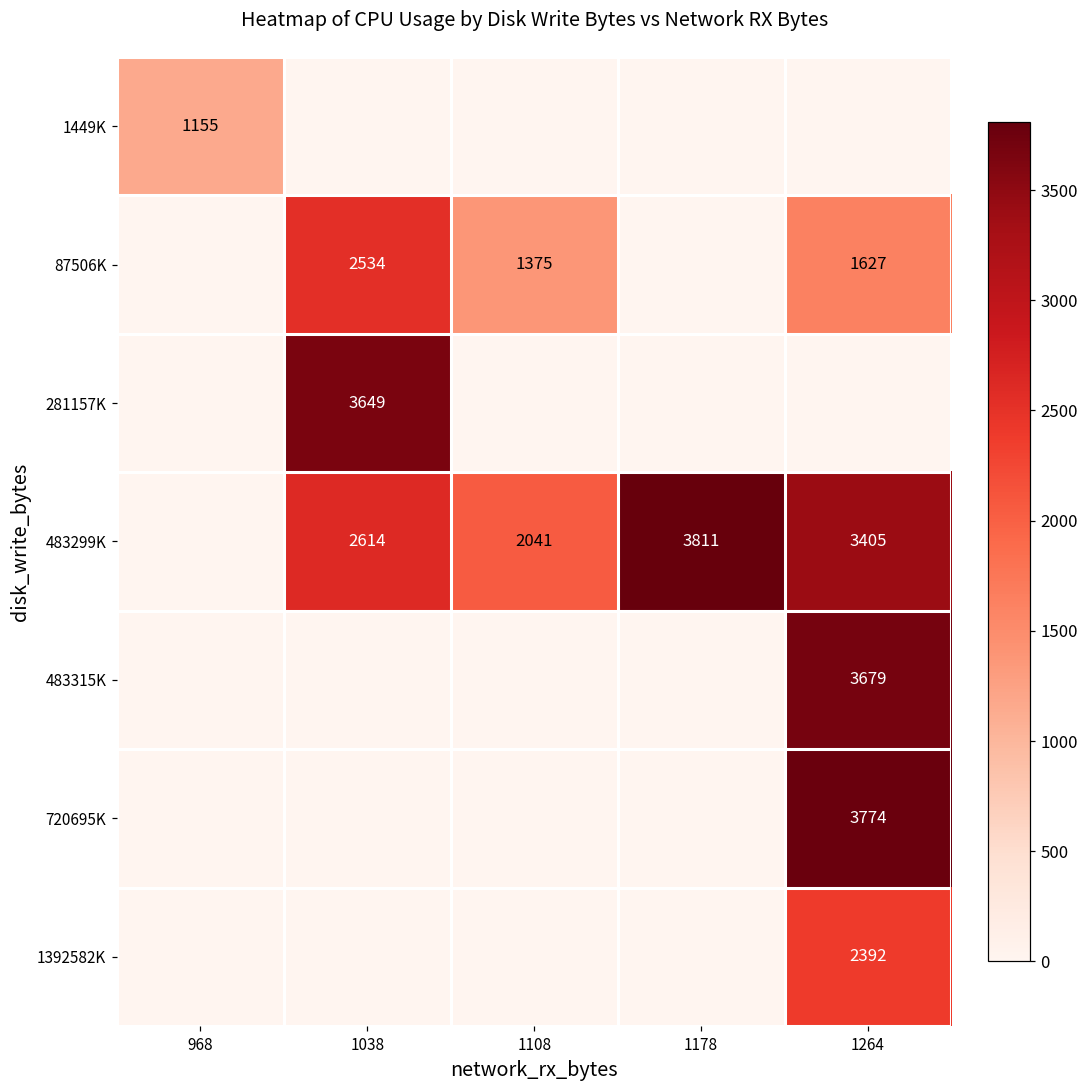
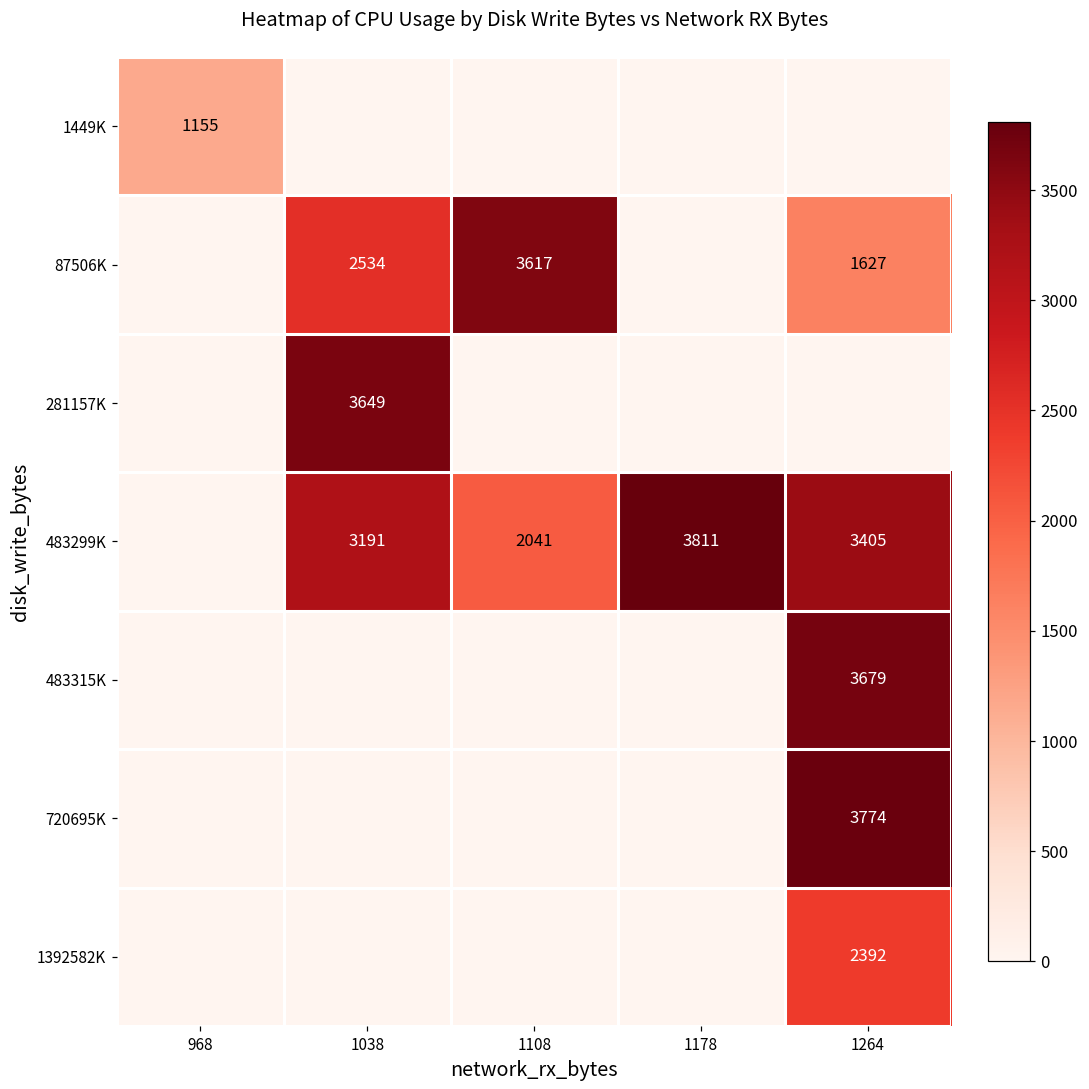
  {
    "1449K": {
      "968": 1155
    },
    "87506K": {
      "1038": 2534,
-     "1108": 1375,
+     "1108": 3617,
      "1264": 1627
    },
    "281157K": {
      "1038": 3649
    },
    "483299K": {
-     "1038": 2614,
+     "1038": 3191,
      "1108": 2041,
      "1178": 3811,
      "1264": 3405
    },
    "483315K": {
      "1264": 3679
    },
    "720695K": {
      "1264": 3774
    },
    "1392582K": {
      "1264": 2392
    }
  }
